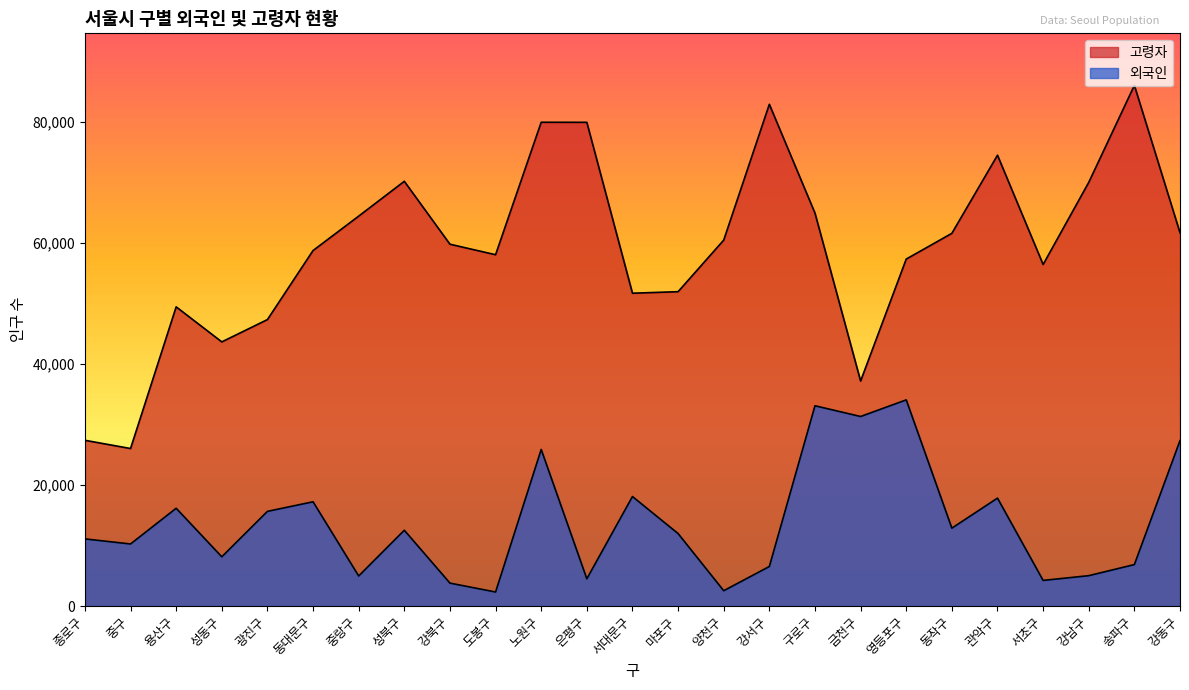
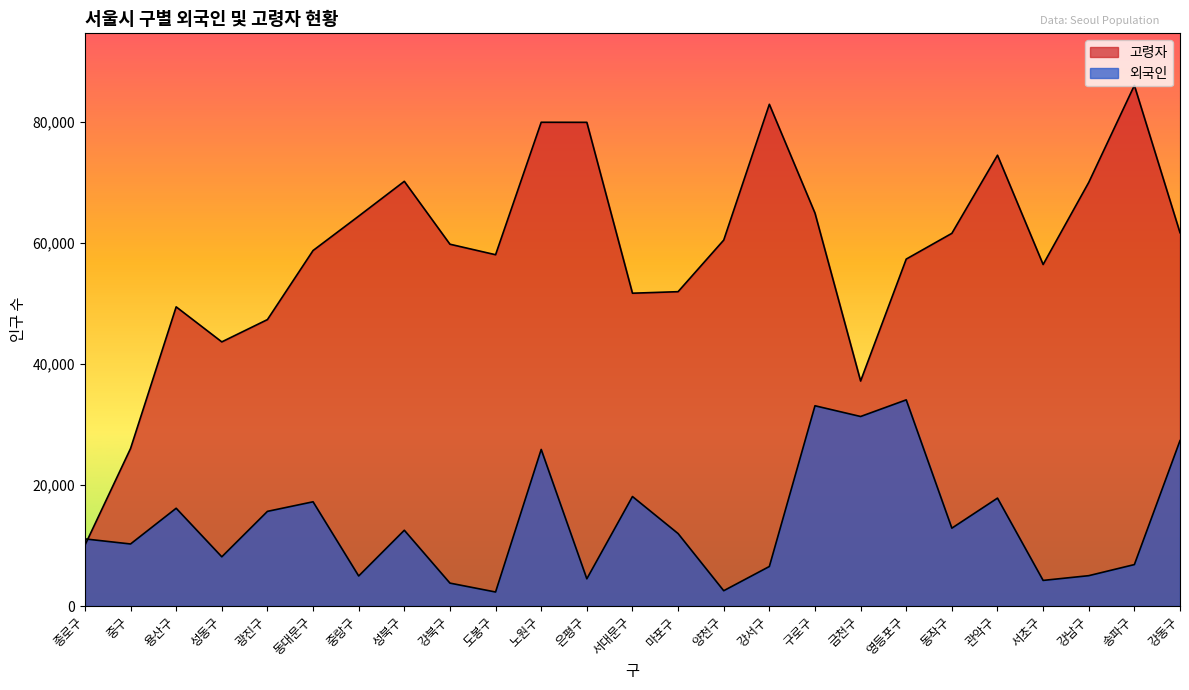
  {
    "고령자": {
-     "종로구": "27,000",
+     "종로구": "10,000",
      "중구": "26,000",
      "용산구": "49,000",
      "성동구": "44,000",
      "광진구": "47,000",
      "동대문구": "59,000",
      "중랑구": "64,000",
      "성북구": "70,000",
      "강북구": "60,000",
      "도봉구": "58,000",
      "노원구": "80,000",
      "은평구": "80,000",
      "서대문구": "52,000",
      "마포구": "52,000",
      "양천구": "60,000",
      "강서구": "83,000",
      "구로구": "65,000",
      "금천구": "37,000",
      "영등포구": "57,000",
      "동작구": "62,000",
      "관악구": "75,000",
      "서초구": "56,000",
      "강남구": "70,000",
      "강동구": "62,000"
    },
    "외국인": {
      "종로구": "11,000",
      "중구": "10,000",
      "용산구": "16,000",
      "성동구": "8,000",
      "광진구": "16,000",
      "동대문구": "17,000",
      "중랑구": "5,000",
      "성북구": "13,000",
      "강북구": "4,000",
      "도봉구": "2,000",
      "노원구": "26,000",
      "은평구": "4,000",
      "서대문구": "18,000",
      "마포구": "12,000",
      "양천구": "3,000",
      "강서구": "7,000",
      "구로구": "33,000",
      "금천구": "31,000",
      "영등포구": "34,000",
      "동작구": "13,000",
      "관악구": "18,000",
      "서초구": "4,000",
      "강남구": "5,000",
      "송파구": "7,000",
      "강동구": "27,000"
    }
  }
